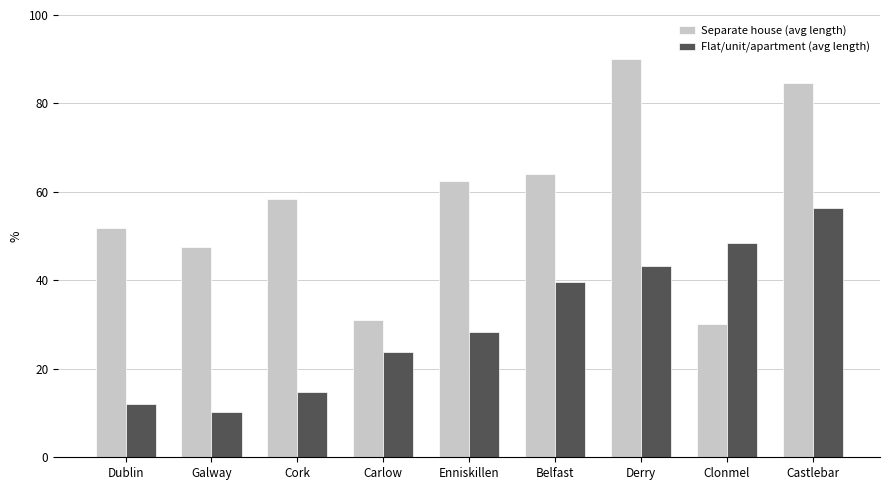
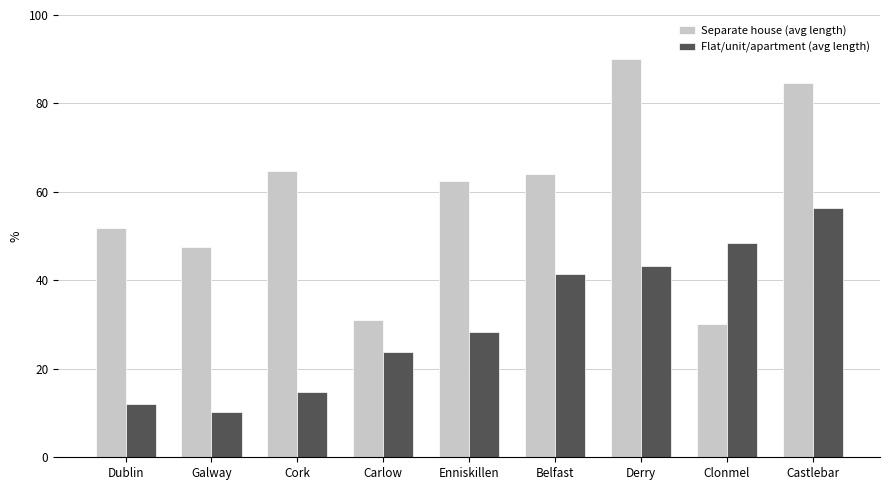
  {
    "Separate house (avg length)": {
      "Dublin": 52,
      "Galway": 48,
-     "Cork": 58,
+     "Cork": 65,
      "Carlow": 31,
      "Enniskillen": 63,
      "Belfast": 64,
      "Derry": 90,
      "Clonmel": 30,
      "Castlebar": 85
    },
    "Flat/unit/apartment (avg length)": {
      "Dublin": 12,
      "Galway": 10,
      "Cork": 15,
      "Carlow": 24,
      "Enniskillen": 28,
-     "Belfast": 40,
+     "Belfast": 42,
      "Derry": 43,
      "Clonmel": 48,
      "Castlebar": 56
    }
  }
